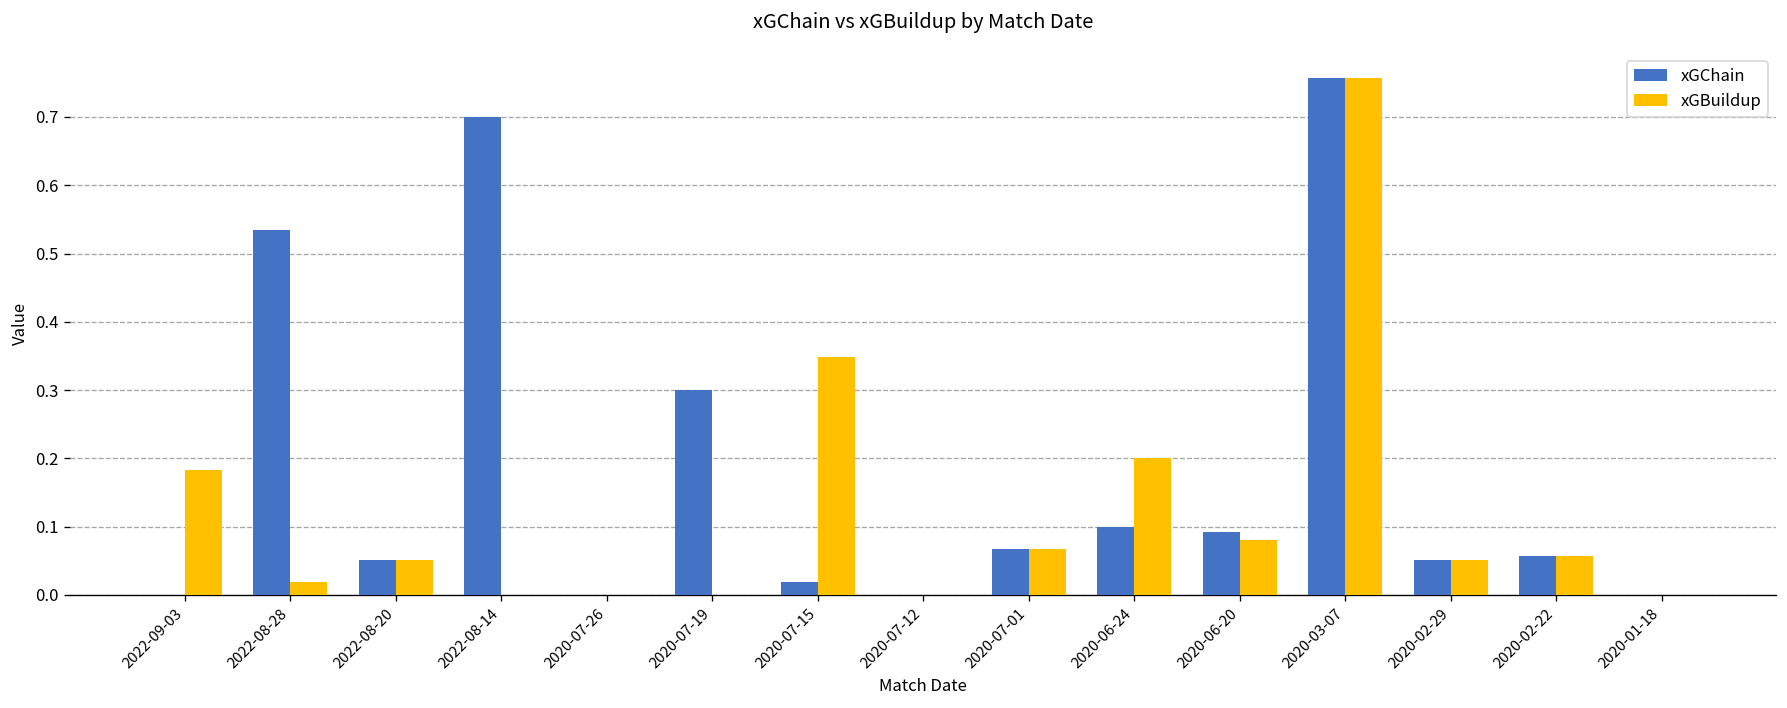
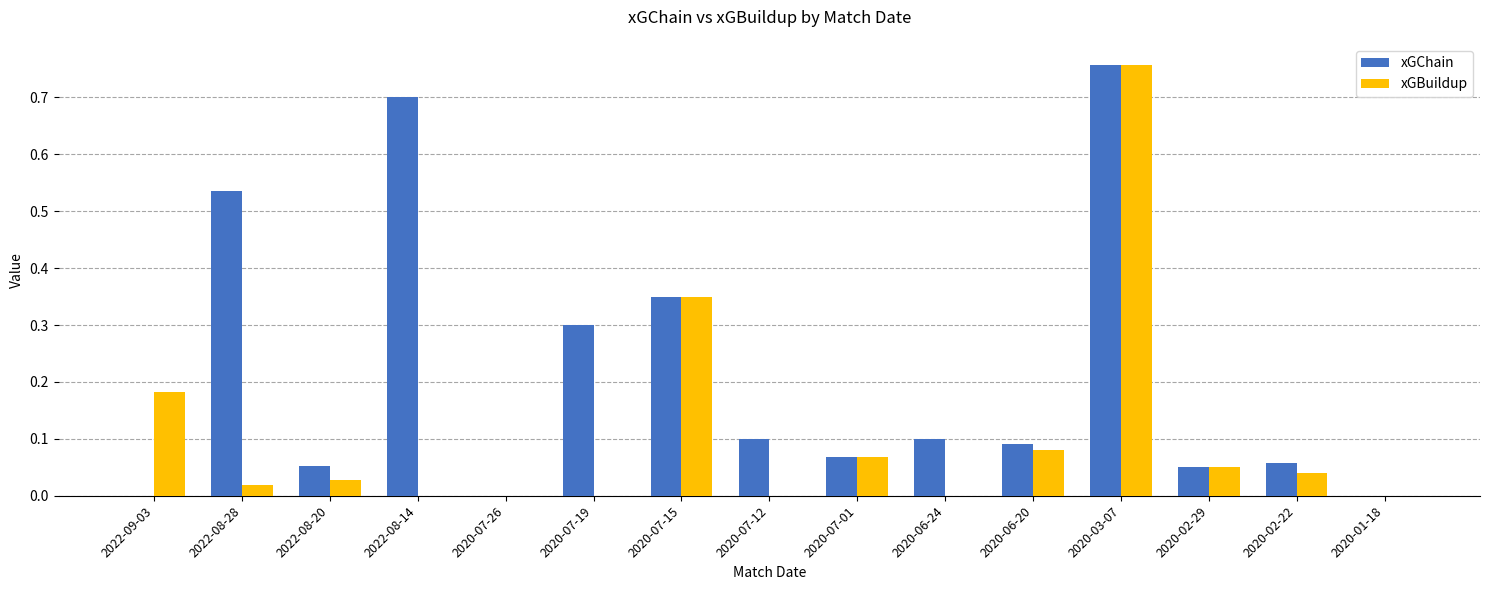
  {
    "xGChain": {
      "2022-09-03": 0.00,
      "2022-08-28": 0.53,
      "2022-08-20": 0.05,
      "2022-08-14": 0.70,
      "2020-07-26": 0.00,
      "2020-07-19": 0.30,
-     "2020-07-15": 0.02,
-     "2020-07-12": 0.0,
+     "2020-07-15": 0.35,
+     "2020-07-12": 0.1,
      "2020-07-01": 0.07,
      "2020-06-24": 0.10,
      "2020-06-20": 0.09,
      "2020-03-07": 0.76,
      "2020-02-29": 0.05,
      "2020-02-22": 0.06,
      "2020-01-18": 0.00
    },
    "xGBuildup": {
      "2022-09-03": 0.18,
      "2022-08-28": 0.02,
-     "2022-08-20": 0.05,
+     "2022-08-20": 0.03,
      "2022-08-14": 0.00,
      "2020-07-26": 0.00,
      "2020-07-19": 0.00,
      "2020-07-15": 0.35,
      "2020-07-12": 0.00,
      "2020-07-01": 0.07,
-     "2020-06-24": 0.2,
+     "2020-06-24": 0.0,
      "2020-06-20": 0.08,
      "2020-03-07": 0.76,
      "2020-02-29": 0.05,
-     "2020-02-22": 0.06,
+     "2020-02-22": 0.04,
      "2020-01-18": 0.00
    }
  }
